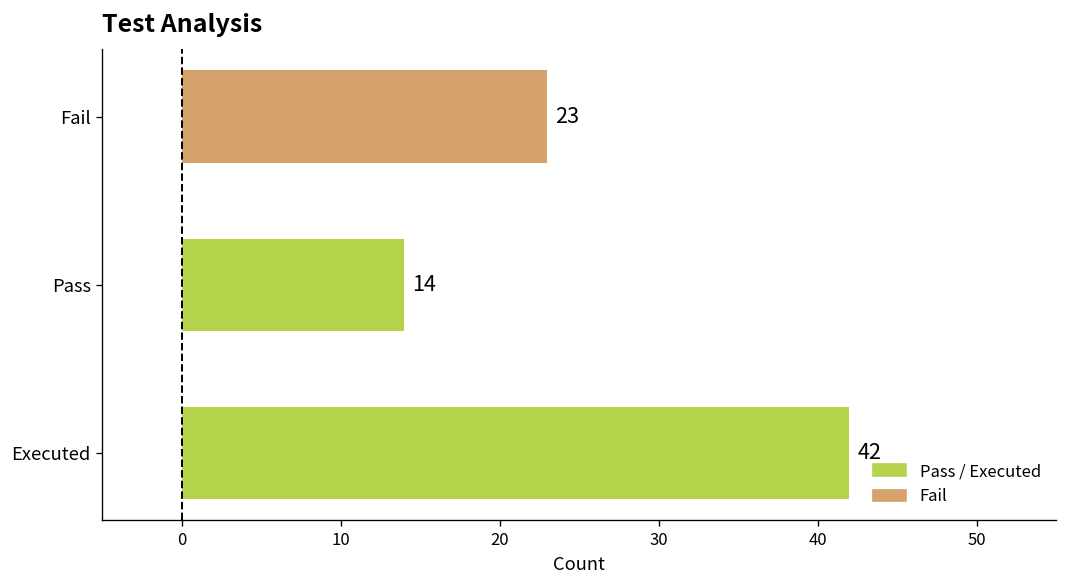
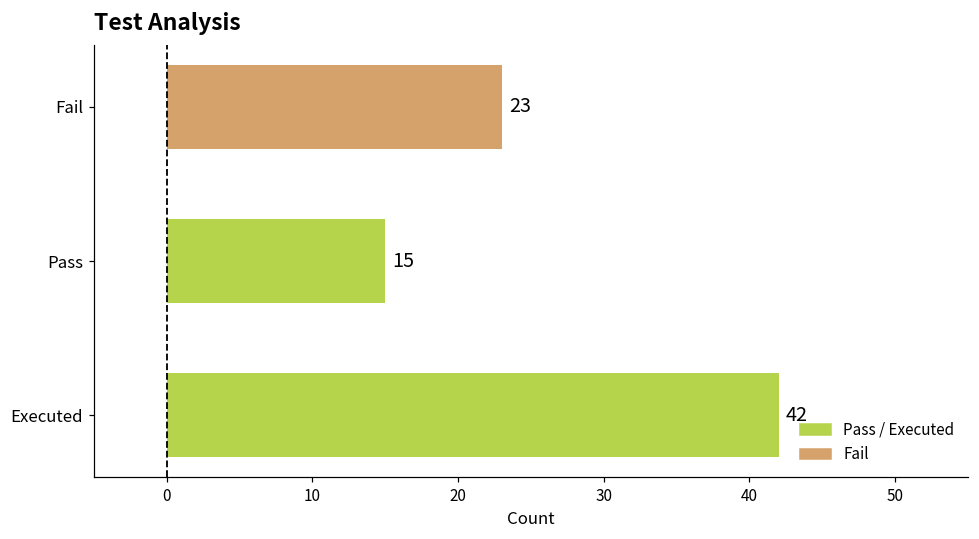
  {
    "Fail": 23,
-   "Pass": 14,
+   "Pass": 15,
    "Executed": 42
  }
